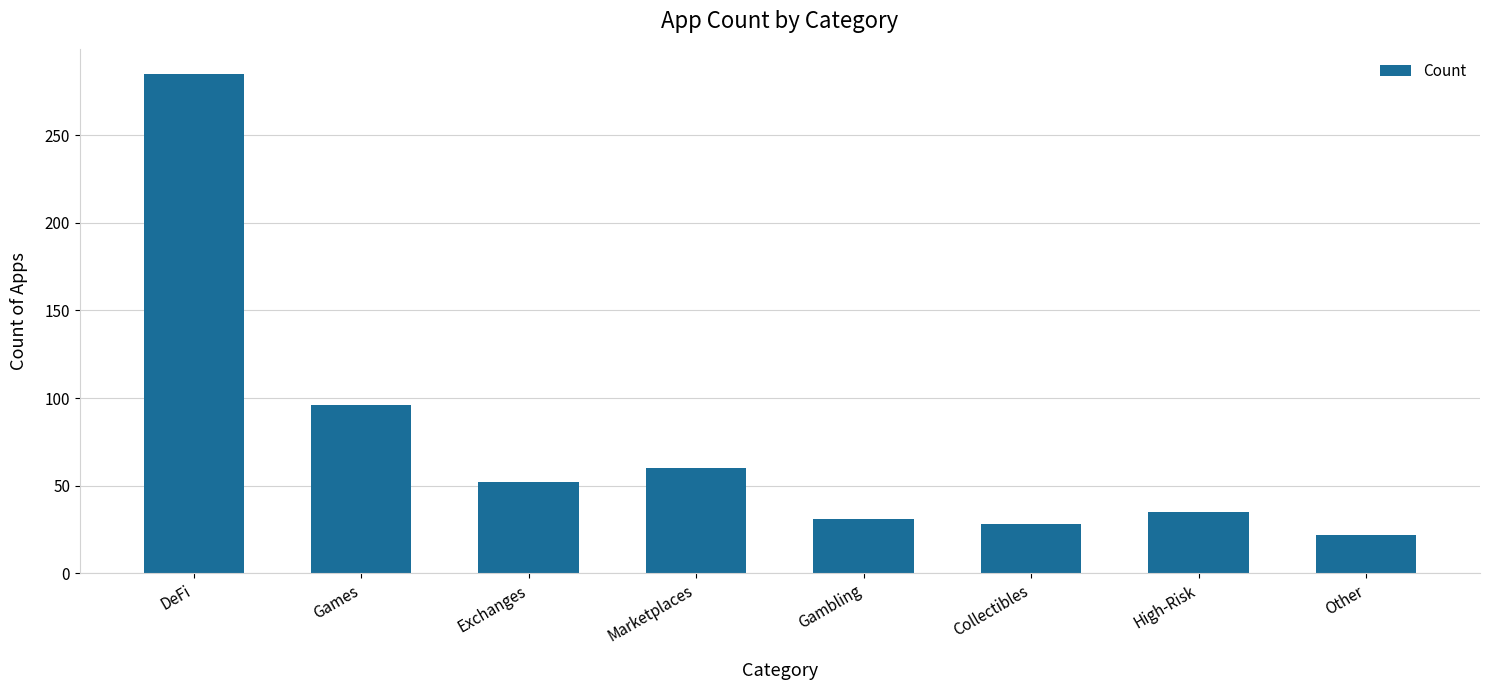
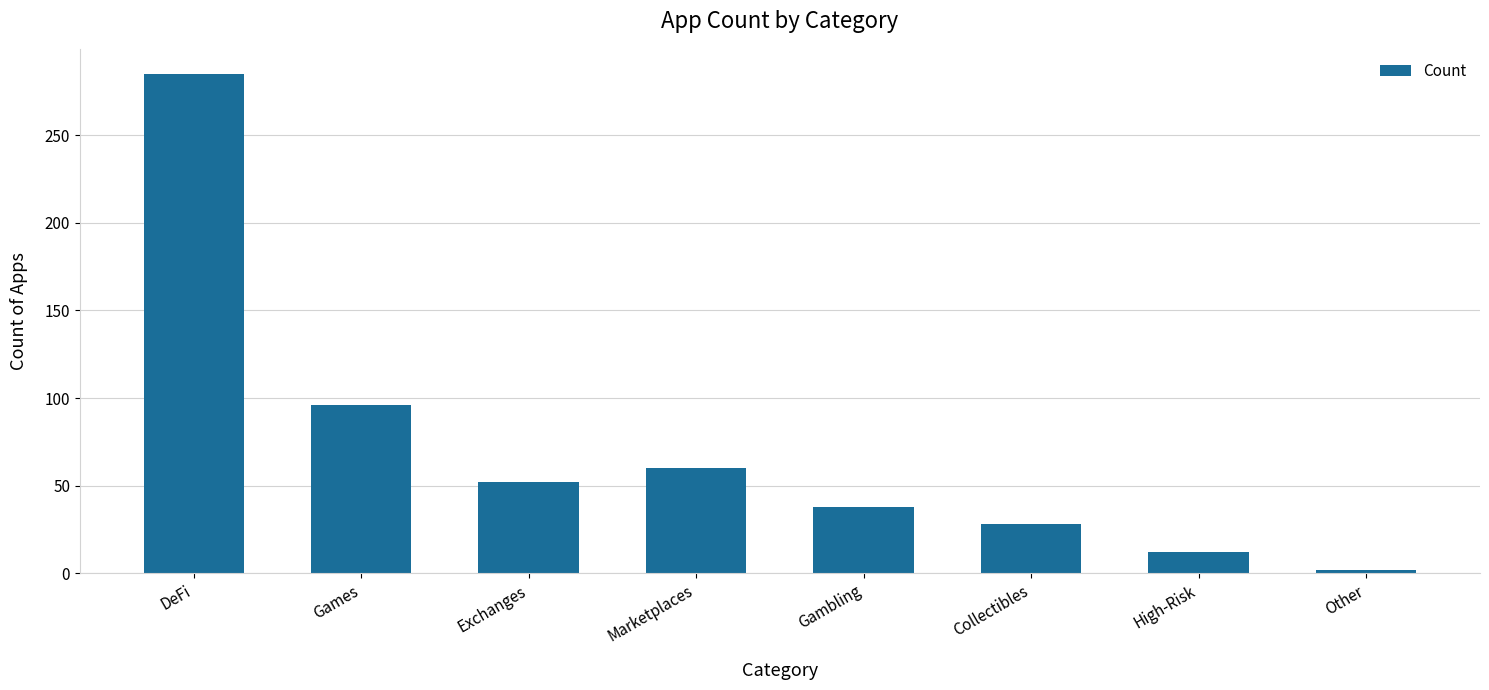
  {
    "DeFi": 285,
    "Games": 96,
    "Exchanges": 52,
    "Marketplaces": 60,
-   "Gambling": 31,
+   "Gambling": 38,
    "Collectibles": 28,
-   "High-Risk": 35,
-   "Other": 22
+   "High-Risk": 12,
+   "Other": 2
  }
